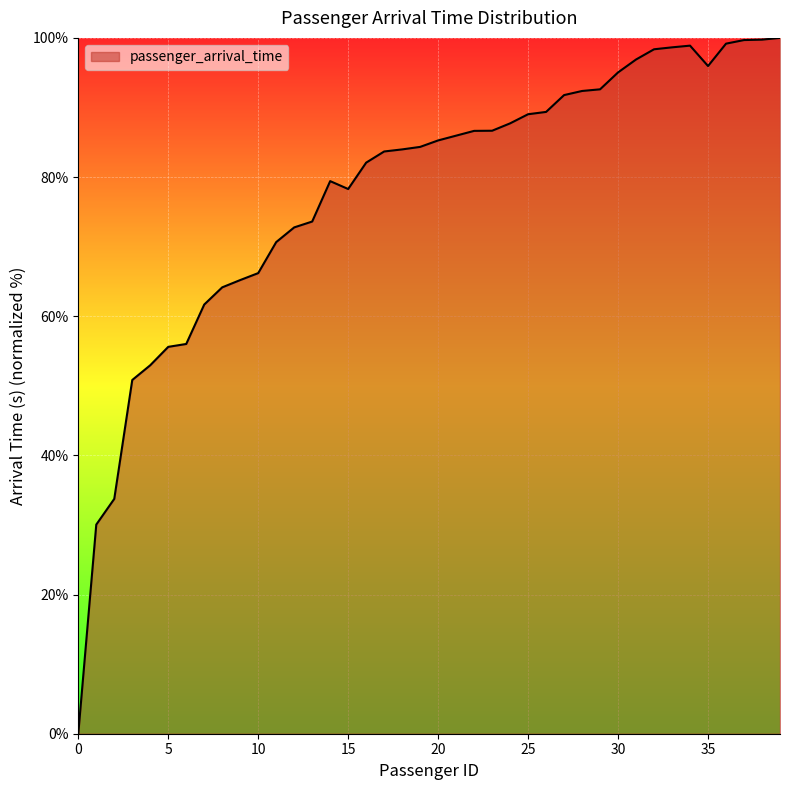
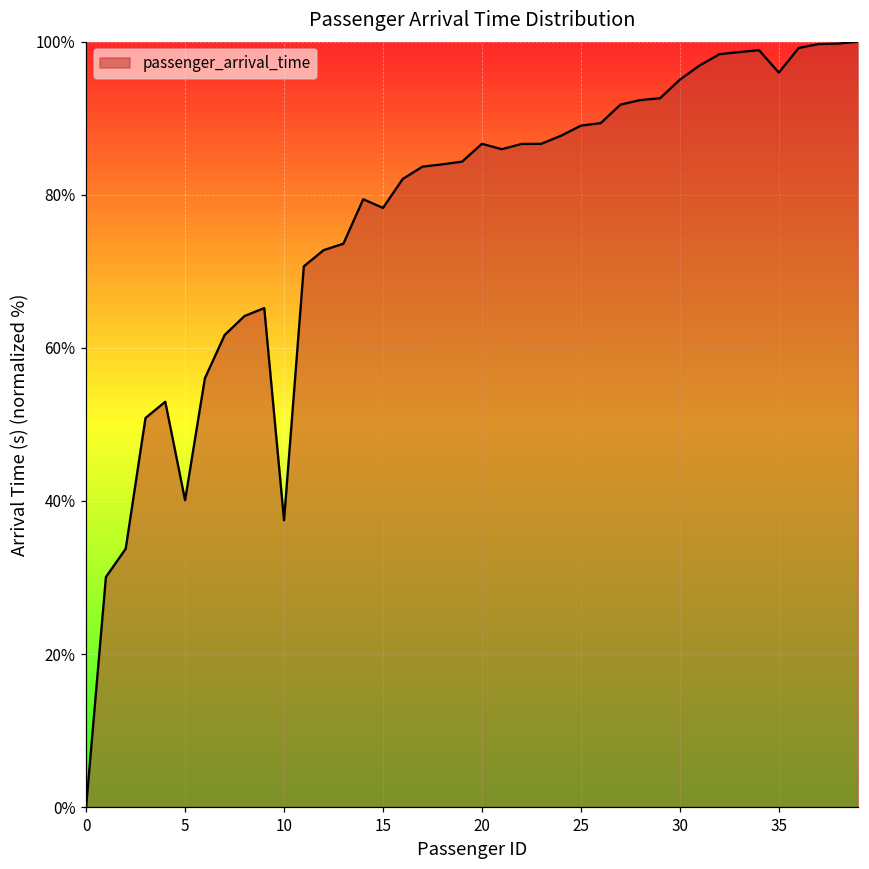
  {
    "0": "0%",
-   "5": "56%",
-   "10": "66%",
+   "5": "40%",
+   "10": "37%",
    "15": "78%",
-   "20": "85%",
+   "20": "87%",
    "25": "89%",
    "30": "95%",
    "35": "96%"
  }
